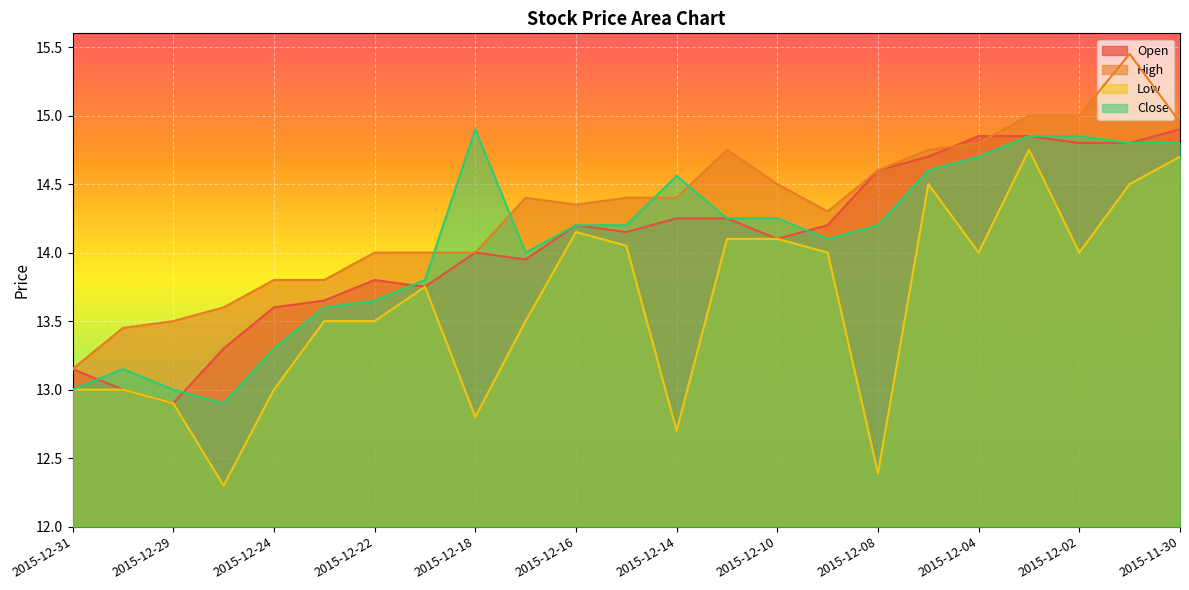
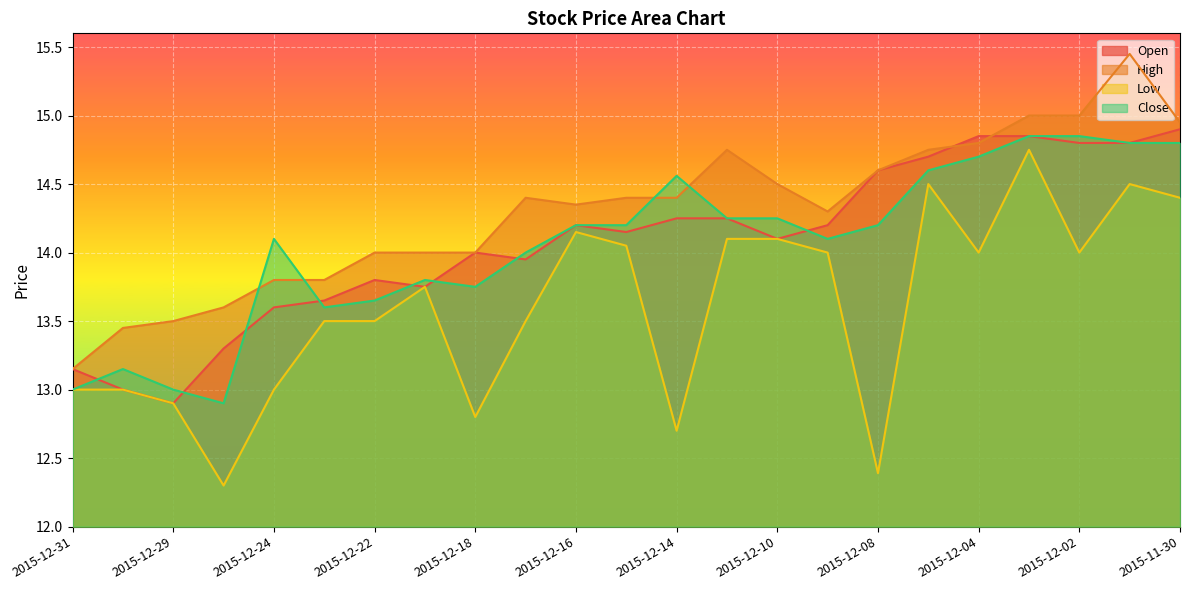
  {
    "Low": {
      "2015-12-24": 13.0,
      "2015-12-22": 13.5,
      "2015-12-18": 12.8,
      "2015-12-16": 14.15,
      "2015-12-14": 12.7,
      "2015-12-08": 12.4,
      "2015-12-04": 14.0,
      "2015-12-02": 14.0,
-     "2015-11-30": 14.7
+     "2015-11-30": 14.4
    },
    "Close": {
      "2015-12-29": 13.00,
-     "2015-12-24": 13.3,
+     "2015-12-24": 14.1,
      "2015-12-22": 13.65,
-     "2015-12-18": 14.90,
+     "2015-12-18": 13.75,
      "2015-12-14": 14.56,
      "2015-12-10": 14.25,
      "2015-12-08": 14.20,
      "2015-12-04": 14.70,
      "2015-12-02": 14.85,
      "2015-11-30": 14.80
    }
  }
